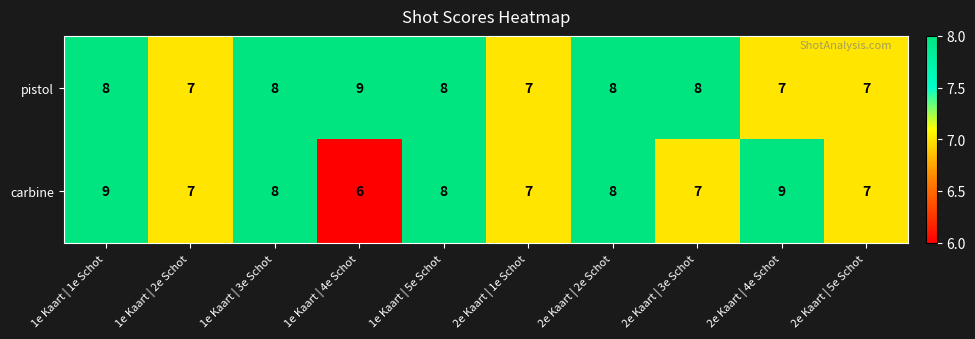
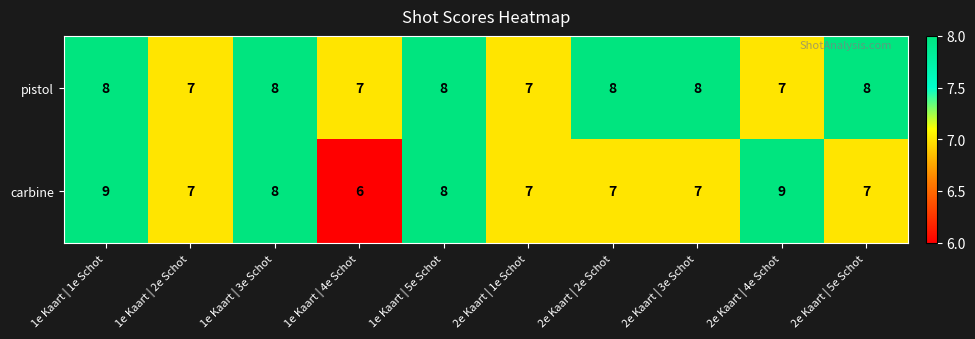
  {
    "pistol": {
      "1e Kaart | 1e Schot": 8,
      "1e Kaart | 2e Schot": 7,
      "1e Kaart | 3e Schot": 8,
-     "1e Kaart | 4e Schot": 9,
+     "1e Kaart | 4e Schot": 7,
      "1e Kaart | 5e Schot": 8,
      "2e Kaart | 1e Schot": 7,
      "2e Kaart | 2e Schot": 8,
      "2e Kaart | 3e Schot": 8,
      "2e Kaart | 4e Schot": 7,
-     "2e Kaart | 5e Schot": 7
+     "2e Kaart | 5e Schot": 8
    },
    "carbine": {
      "1e Kaart | 1e Schot": 9,
      "1e Kaart | 2e Schot": 7,
      "1e Kaart | 3e Schot": 8,
      "1e Kaart | 4e Schot": 6,
      "1e Kaart | 5e Schot": 8,
      "2e Kaart | 1e Schot": 7,
-     "2e Kaart | 2e Schot": 8,
+     "2e Kaart | 2e Schot": 7,
      "2e Kaart | 3e Schot": 7,
      "2e Kaart | 4e Schot": 9,
      "2e Kaart | 5e Schot": 7
    }
  }
